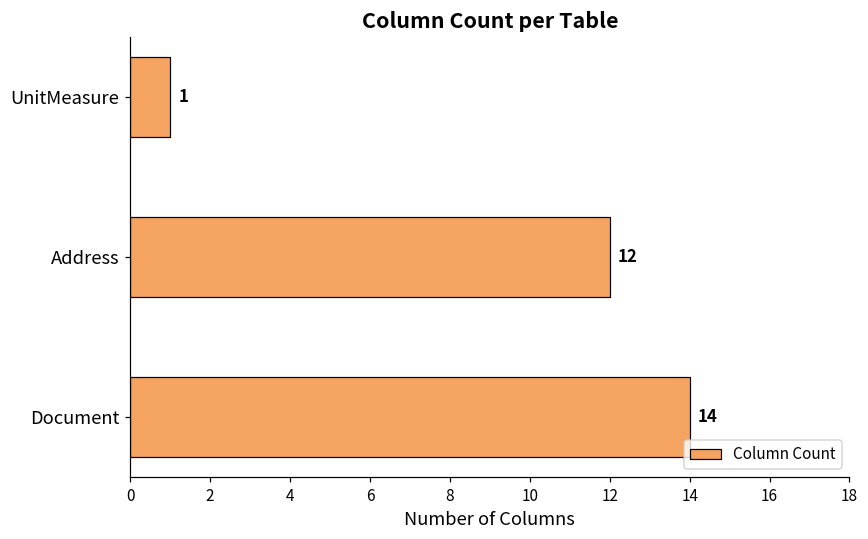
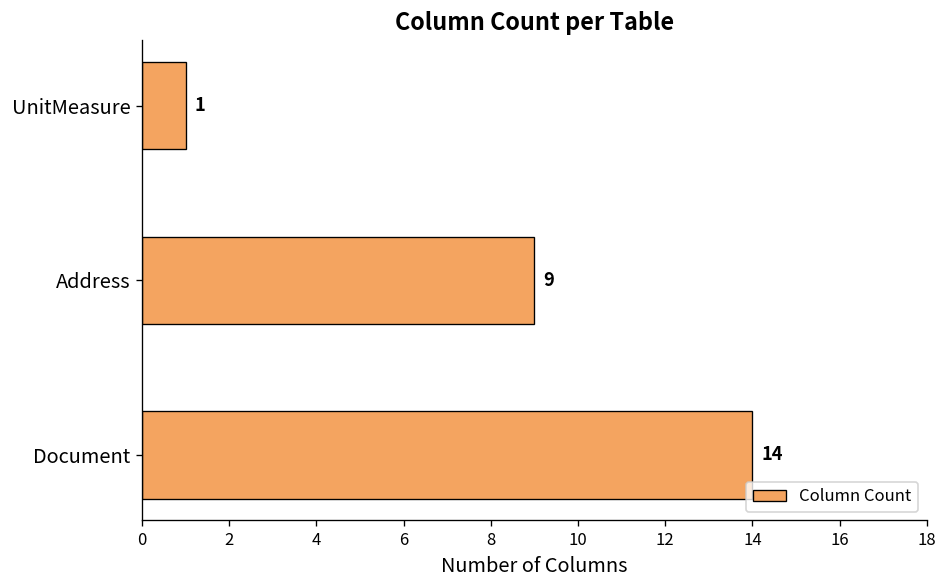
  {
    "UnitMeasure": 1,
-   "Address": 12,
+   "Address": 9,
    "Document": 14
  }
